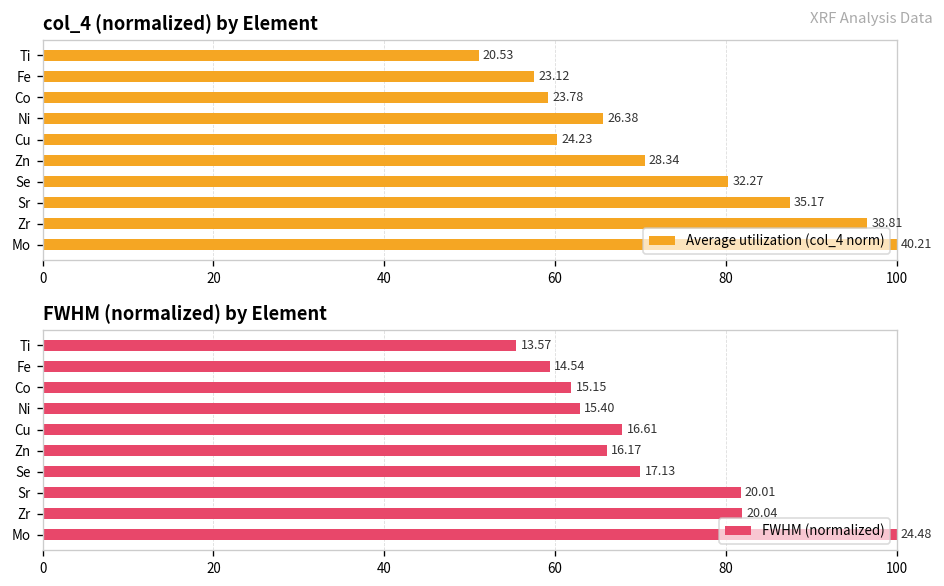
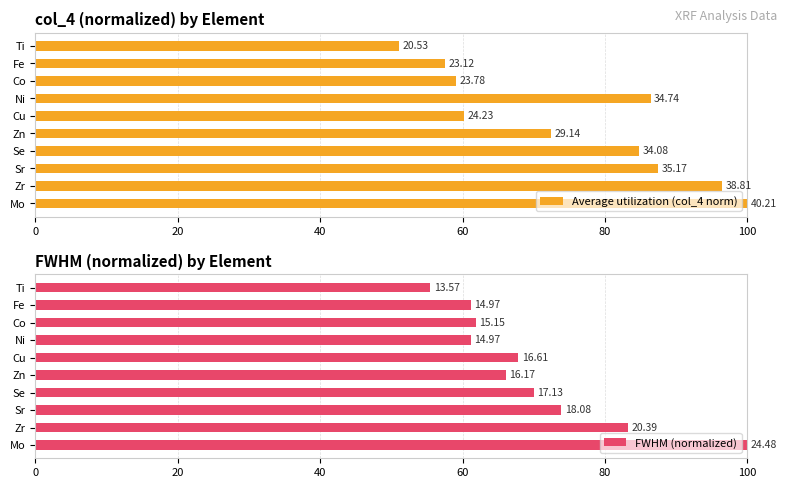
  {
    "col_4 (normalized) by Element": {
-     "Ni": 26.38,
-     "Zn": 28.34,
-     "Se": 32.27
+     "Ni": 34.74,
+     "Zn": 29.14,
+     "Se": 34.08
    },
    "FWHM (normalized) by Element": {
-     "Fe": 14.54,
-     "Ni": 15.40,
-     "Sr": 20.01,
-     "Zr": 20.04
+     "Fe": 14.97,
+     "Ni": 14.97,
+     "Sr": 18.08,
+     "Zr": 20.39
    }
  }
